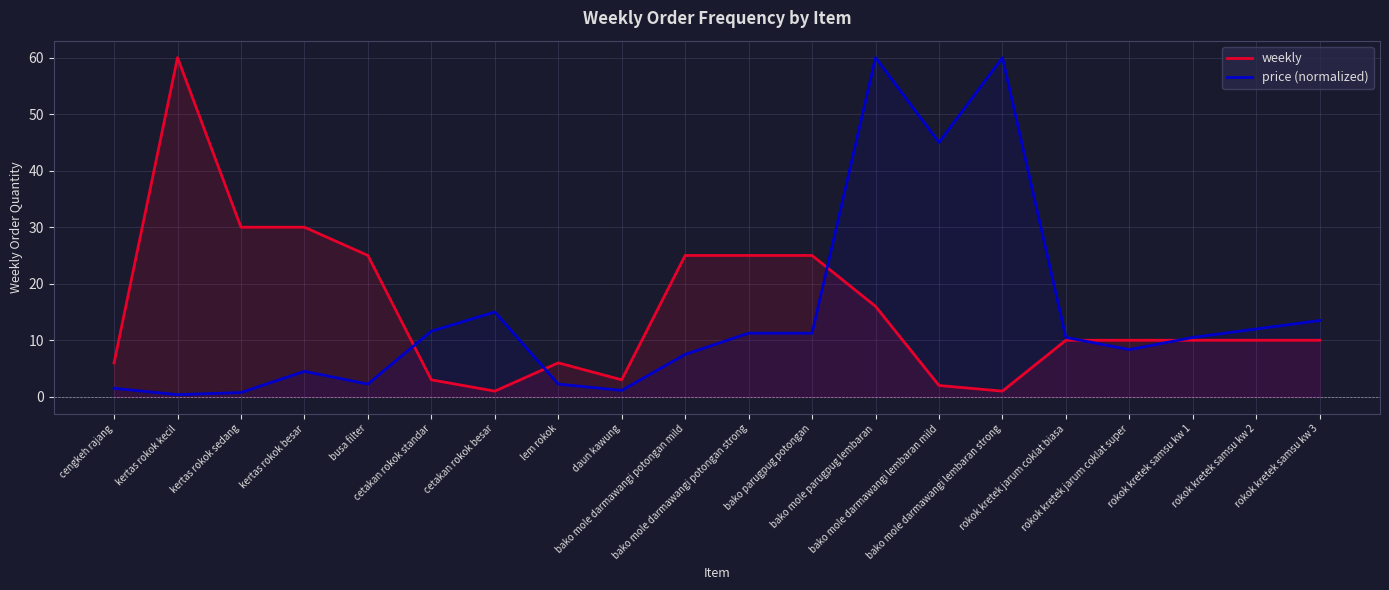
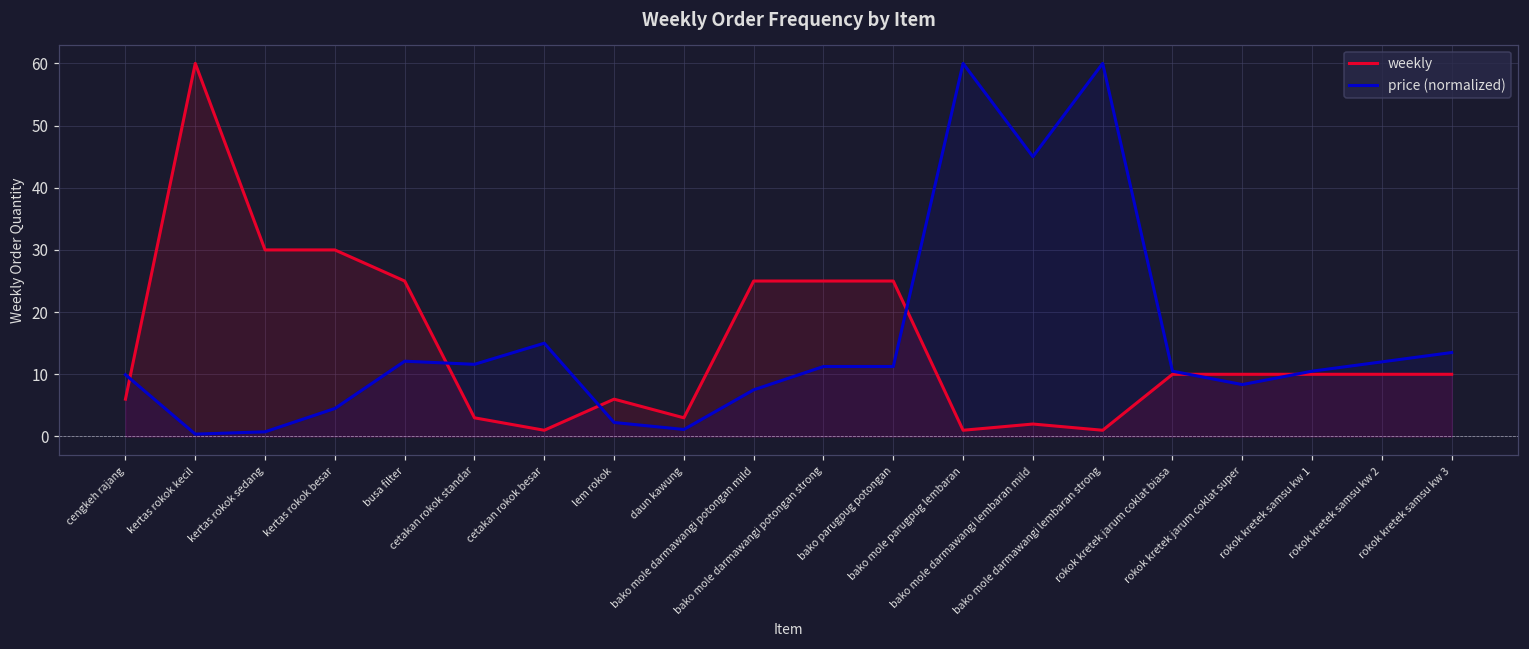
  {
    "weekly": {
      "cengkeh rajang": 6,
      "kertas rokok kecil": 60,
      "kertas rokok sedang": 30,
      "kertas rokok besar": 30,
      "busa filter": 25,
      "cetakan rokok standar": 3,
      "cetakan rokok besar": 1,
      "lem rokok": 6,
      "daun kawung": 3,
      "bako mole darmawangi potongan mild": 25,
      "bako mole darmawangi potongan strong": 25,
      "bako parugpug potongan": 25,
-     "bako mole parugpug lembaran": 16,
+     "bako mole parugpug lembaran": 1,
      "bako mole darmawangi lembaran mild": 2,
      "bako mole darmawangi lembaran strong": 1,
      "rokok kretek jarum coklat biasa": 10,
      "rokok kretek jarum coklat super": 10,
      "rokok kretek samsu kw 1": 10,
      "rokok kretek samsu kw 2": 10,
      "rokok kretek samsu kw 3": 10
    },
    "price (normalized)": {
-     "cengkeh rajang": 2,
+     "cengkeh rajang": 10,
      "kertas rokok kecil": 0,
      "kertas rokok sedang": 1,
      "kertas rokok besar": 5,
-     "busa filter": 2,
+     "busa filter": 12,
      "cetakan rokok standar": 12,
      "cetakan rokok besar": 15,
      "lem rokok": 2,
      "daun kawung": 1,
      "bako mole darmawangi potongan mild": 8,
      "bako mole darmawangi potongan strong": 11,
      "bako parugpug potongan": 11,
      "bako mole parugpug lembaran": 60,
      "bako mole darmawangi lembaran mild": 45,
      "bako mole darmawangi lembaran strong": 60,
      "rokok kretek jarum coklat biasa": 11,
      "rokok kretek jarum coklat super": 8,
      "rokok kretek samsu kw 1": 11,
      "rokok kretek samsu kw 2": 12,
      "rokok kretek samsu kw 3": 14
    }
  }
